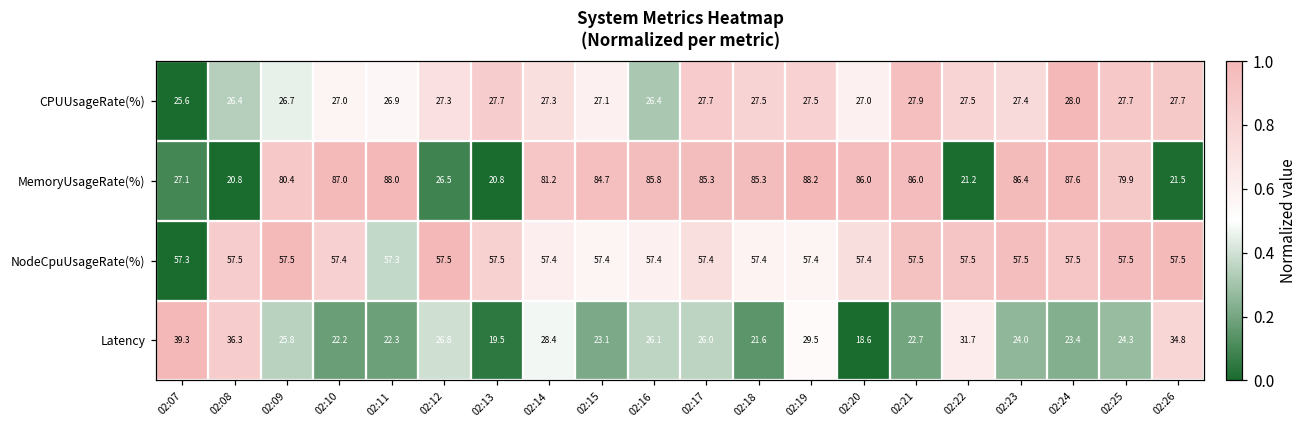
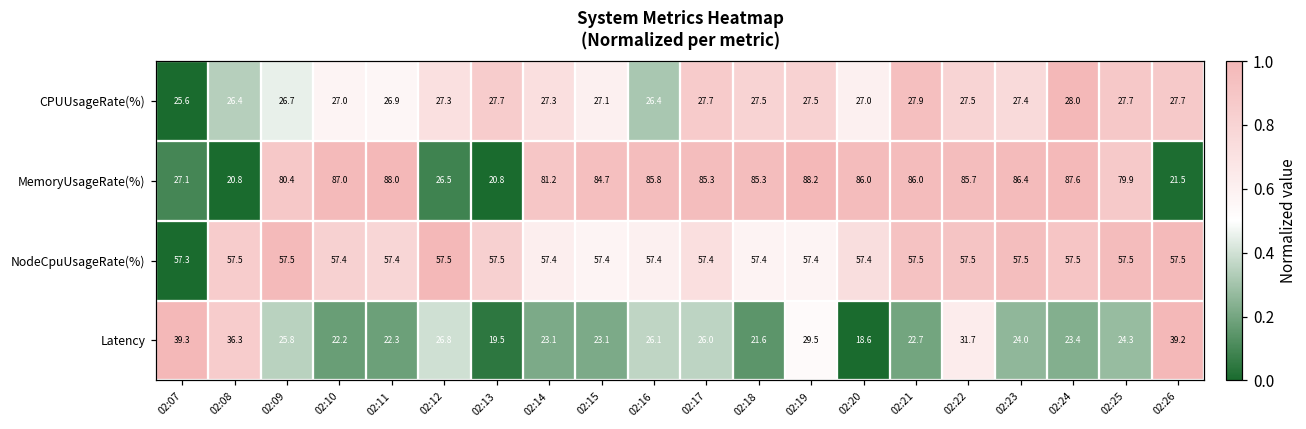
  {
    "CPUUsageRate(%)": {
      "02:07": 25.6,
      "02:08": 26.4,
      "02:09": 26.7,
      "02:10": 27.0,
      "02:11": 26.9,
      "02:12": 27.3,
      "02:13": 27.7,
      "02:14": 27.3,
      "02:15": 27.1,
      "02:16": 26.4,
      "02:17": 27.7,
      "02:18": 27.5,
      "02:19": 27.5,
      "02:20": 27.0,
      "02:21": 27.9,
      "02:22": 27.5,
      "02:23": 27.4,
      "02:24": 28.0,
      "02:25": 27.7,
      "02:26": 27.7
    },
    "MemoryUsageRate(%)": {
      "02:07": 27.1,
      "02:08": 20.8,
      "02:09": 80.4,
      "02:10": 87.0,
      "02:11": 88.0,
      "02:12": 26.5,
      "02:13": 20.8,
      "02:14": 81.2,
      "02:15": 84.7,
      "02:16": 85.8,
      "02:17": 85.3,
      "02:18": 85.3,
      "02:19": 88.2,
      "02:20": 86.0,
      "02:21": 86.0,
-     "02:22": 21.2,
+     "02:22": 85.7,
      "02:23": 86.4,
      "02:24": 87.6,
      "02:25": 79.9,
      "02:26": 21.5
    },
    "NodeCpuUsageRate(%)": {
      "02:07": 57.3,
      "02:08": 57.5,
      "02:09": 57.5,
      "02:10": 57.4,
-     "02:11": 57.3,
+     "02:11": 57.4,
      "02:12": 57.5,
      "02:13": 57.5,
      "02:14": 57.4,
      "02:15": 57.4,
      "02:16": 57.4,
      "02:17": 57.4,
      "02:18": 57.4,
      "02:19": 57.4,
      "02:20": 57.4,
      "02:21": 57.5,
      "02:22": 57.5,
      "02:23": 57.5,
      "02:24": 57.5,
      "02:25": 57.5,
      "02:26": 57.5
    },
    "Latency": {
      "02:07": 39.3,
      "02:08": 36.3,
      "02:09": 25.8,
      "02:10": 22.2,
      "02:11": 22.3,
      "02:13": 19.5,
-     "02:14": 28.4,
+     "02:14": 23.1,
      "02:15": 23.1,
      "02:16": 26.1,
      "02:17": 26.0,
      "02:18": 21.6,
      "02:19": 29.5,
      "02:20": 18.6,
      "02:21": 22.7,
      "02:22": 31.7,
      "02:23": 24.0,
      "02:24": 23.4,
      "02:25": 24.3,
-     "02:26": 34.8
+     "02:26": 39.2
    }
  }
